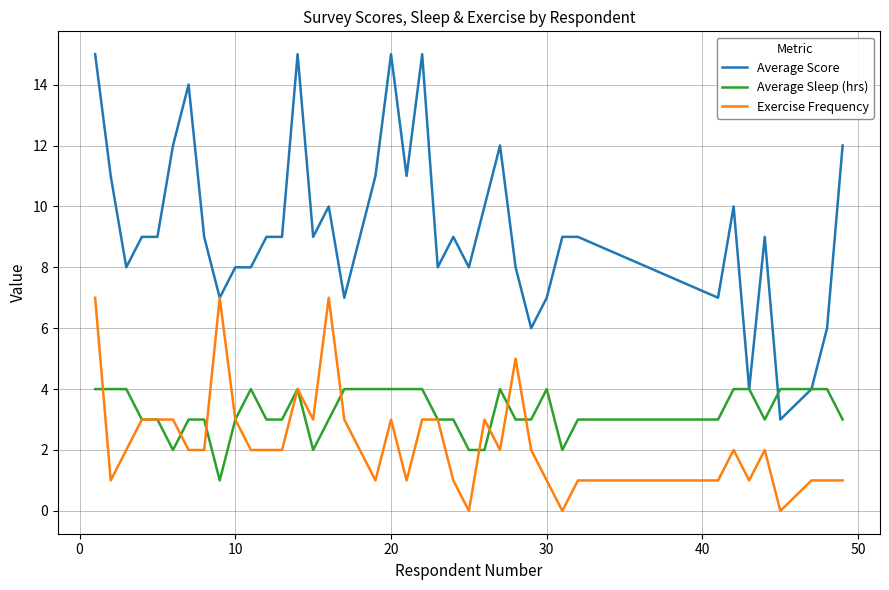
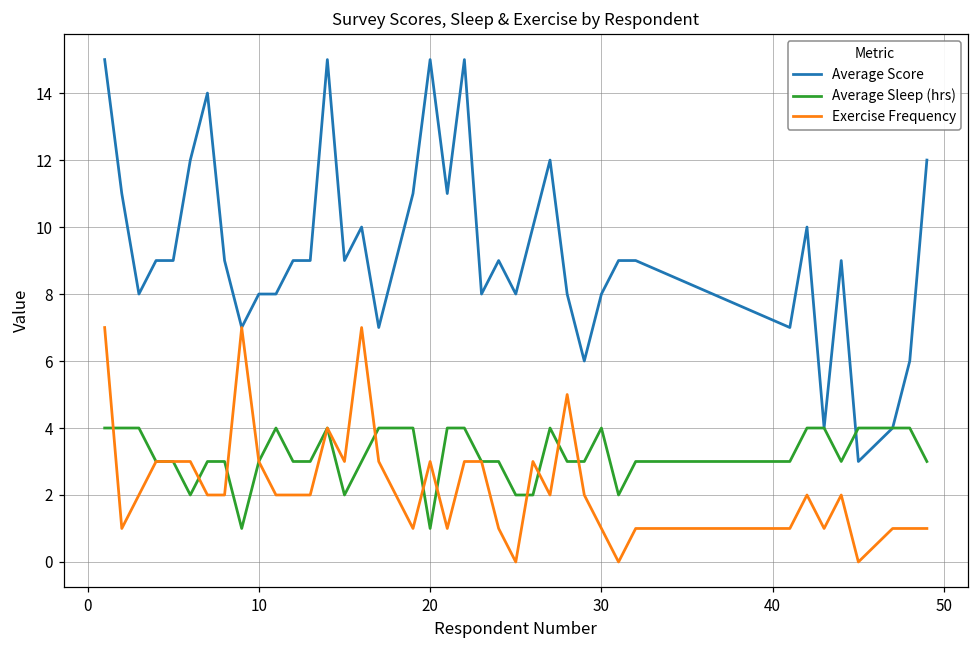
  {
    "Average Score": {
      "10": 8,
      "20": 15,
-     "30": 7
+     "30": 8
    },
    "Average Sleep (hrs)": {
-     "20": 4,
+     "20": 1,
      "30": 4
    },
    "Exercise Frequency": {
      "20": 3,
      "30": 1
    }
  }
